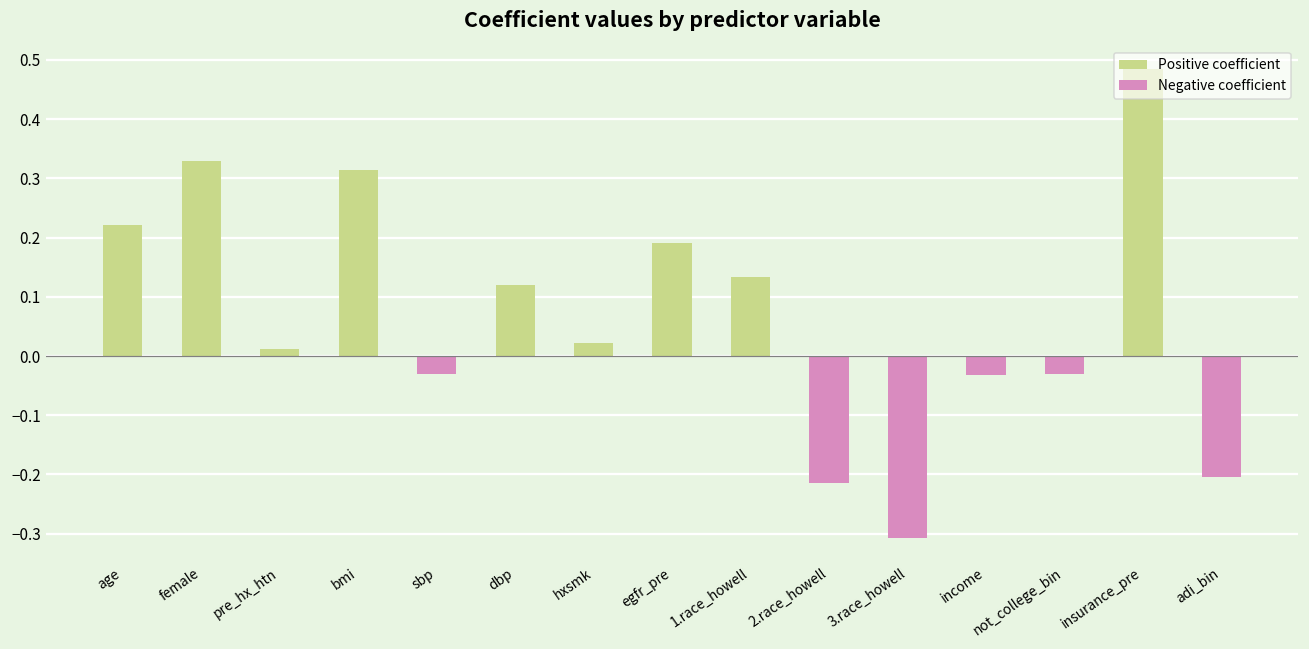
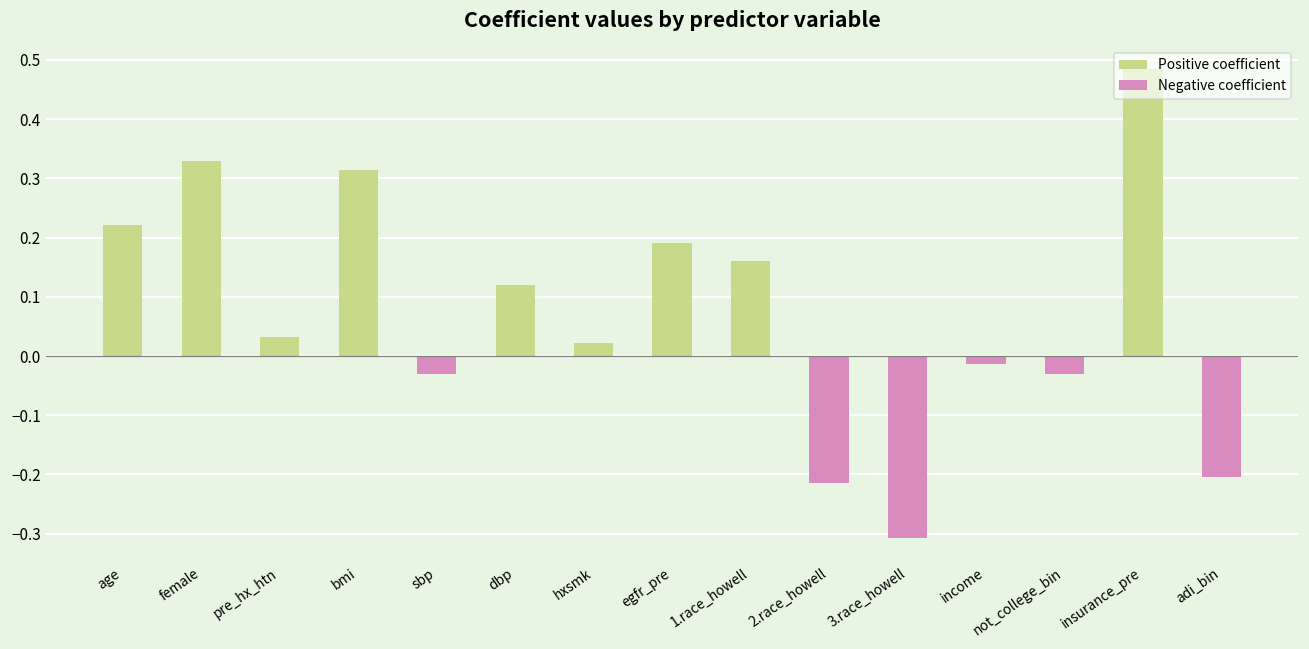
  {
    "Positive coefficient": {
      "age": 0.22,
      "female": 0.33,
-     "pre_hx_htn": 0.01,
+     "pre_hx_htn": 0.03,
      "bmi": 0.31,
      "dbp": 0.12,
      "hxsmk": 0.02,
      "egfr_pre": 0.19,
-     "1.race_howell": 0.13
+     "1.race_howell": 0.16
    },
    "Negative coefficient": {
      "sbp": -0.03,
      "2.race_howell": -0.21,
      "3.race_howell": -0.31,
-     "income": -0.03,
+     "income": -0.01,
      "not_college_bin": -0.03,
      "adi_bin": -0.20
    }
  }
